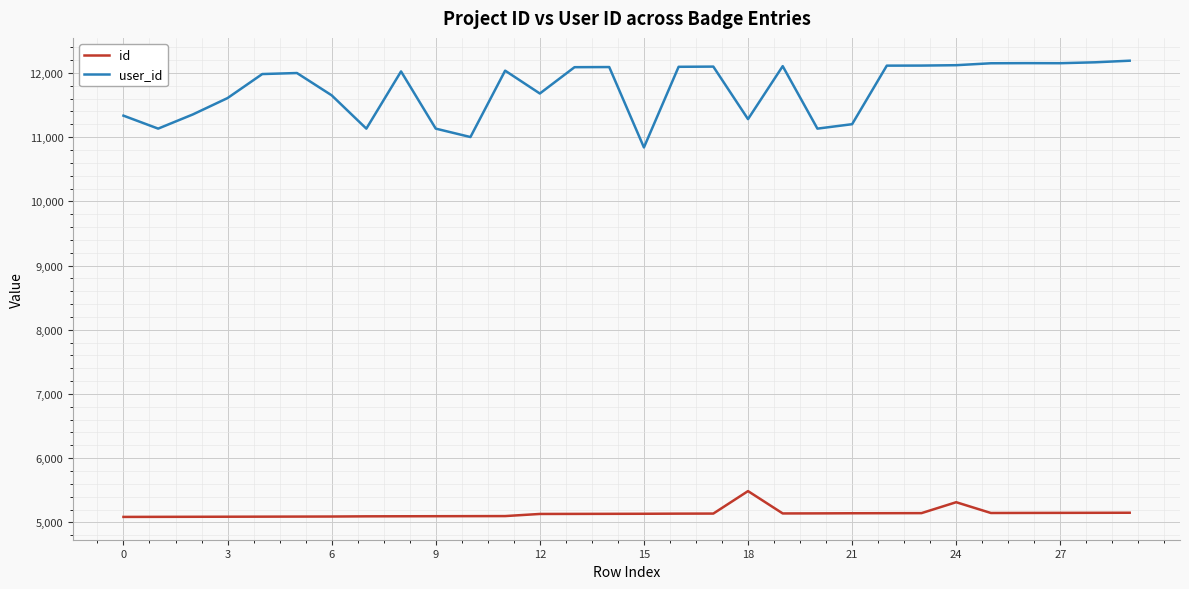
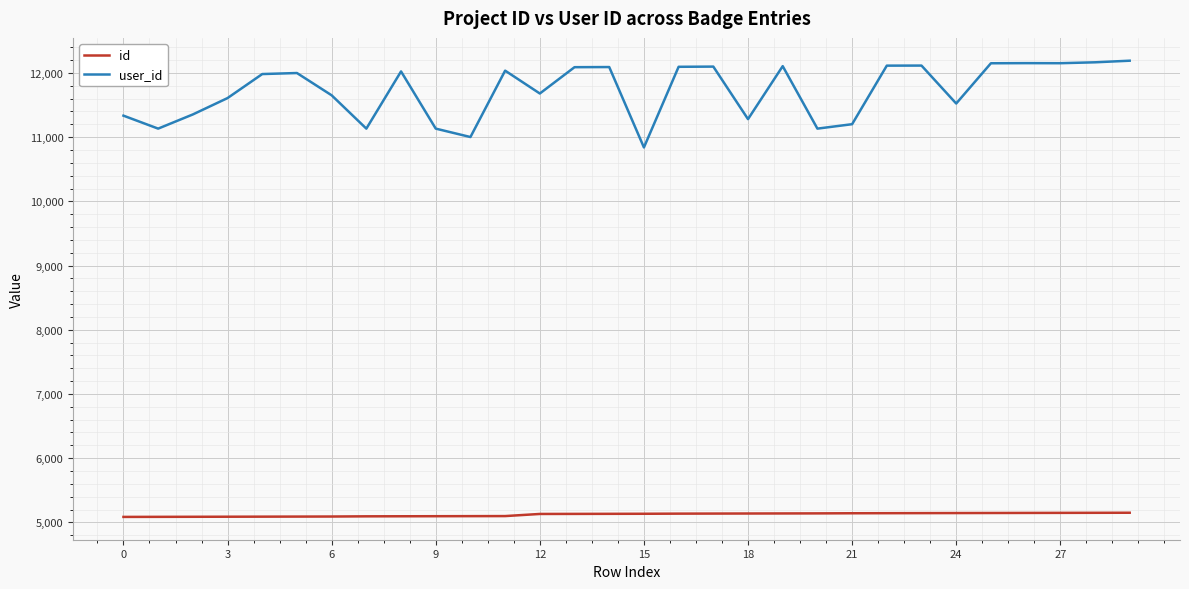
  {
    "id": {
      "0": "5,100",
      "3": "5,100",
      "6": "5,100",
      "9": "5,100",
      "12": "5,100",
      "15": "5,100",
-     "18": "5,500",
+     "18": "5,100",
      "21": "5,100",
-     "24": "5,300",
+     "24": "5,100",
      "27": "5,100"
    },
    "user_id": {
      "0": "11,300",
      "3": "11,600",
      "6": "11,700",
      "9": "11,100",
      "12": "11,700",
      "15": "10,800",
      "18": "11,300",
      "21": "11,200",
-     "24": "12,100",
+     "24": "11,500",
      "27": "12,200"
    }
  }
